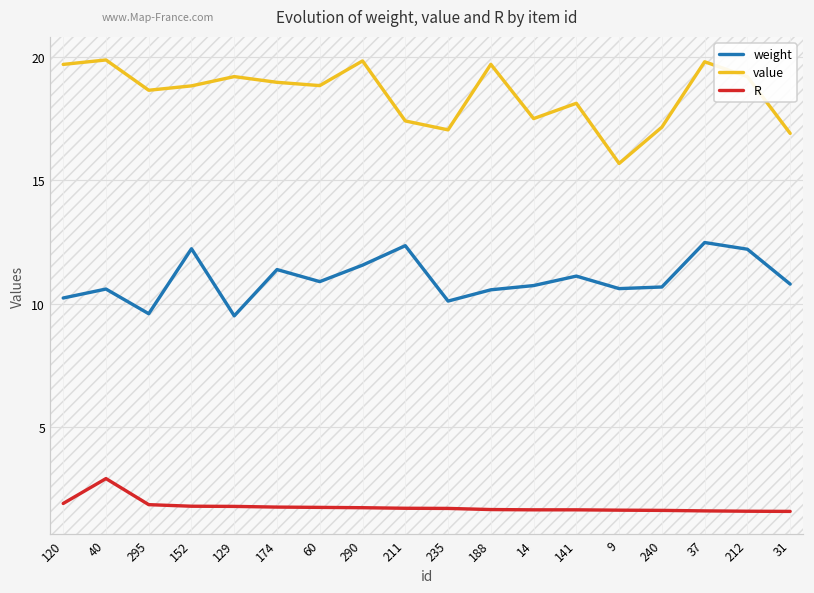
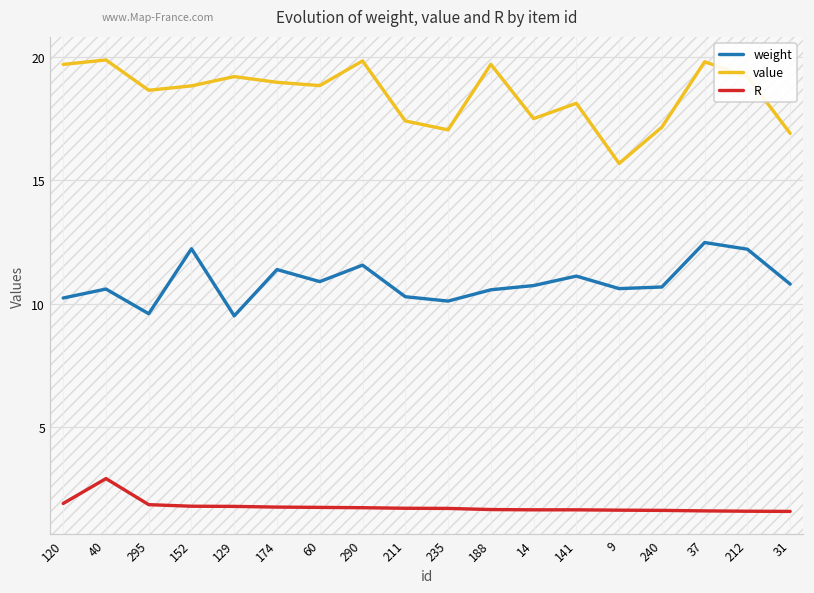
  {
    "weight": {
      "120": 10.2,
      "40": 10.6,
      "295": 9.6,
      "152": 12.2,
      "129": 9.5,
      "174": 11.4,
      "60": 10.9,
      "290": 11.6,
-     "211": 12.4,
+     "211": 10.3,
      "235": 10.1,
      "188": 10.6,
      "14": 10.7,
      "141": 11.1,
      "9": 10.6,
      "240": 10.7,
      "37": 12.5,
      "212": 12.2,
      "31": 10.8
    },
    "value": {
      "120": 19.7,
      "40": 19.9,
      "295": 18.7,
      "152": 18.8,
      "129": 19.2,
      "174": 19.0,
      "60": 18.9,
      "290": 19.9,
      "211": 17.4,
      "235": 17.1,
      "188": 19.7,
      "14": 17.5,
      "141": 18.1,
      "9": 15.7,
      "240": 17.2,
      "37": 19.8,
      "31": 16.9
    },
    "R": {
      "120": 1.9,
      "40": 2.9,
      "295": 1.8,
      "152": 1.8,
      "129": 1.8,
      "174": 1.7,
      "60": 1.7,
      "290": 1.7,
      "211": 1.7,
      "235": 1.7,
      "188": 1.6,
      "14": 1.6,
      "141": 1.6,
      "9": 1.6,
      "240": 1.6,
      "37": 1.6,
      "212": 1.6,
      "31": 1.6
    }
  }
